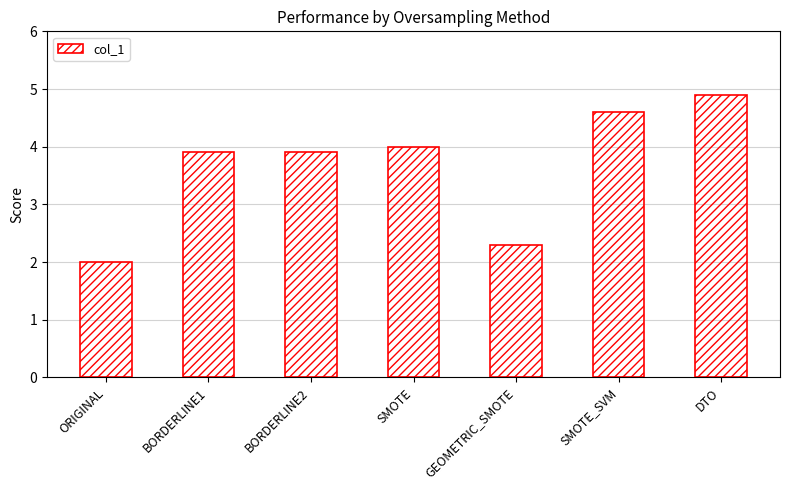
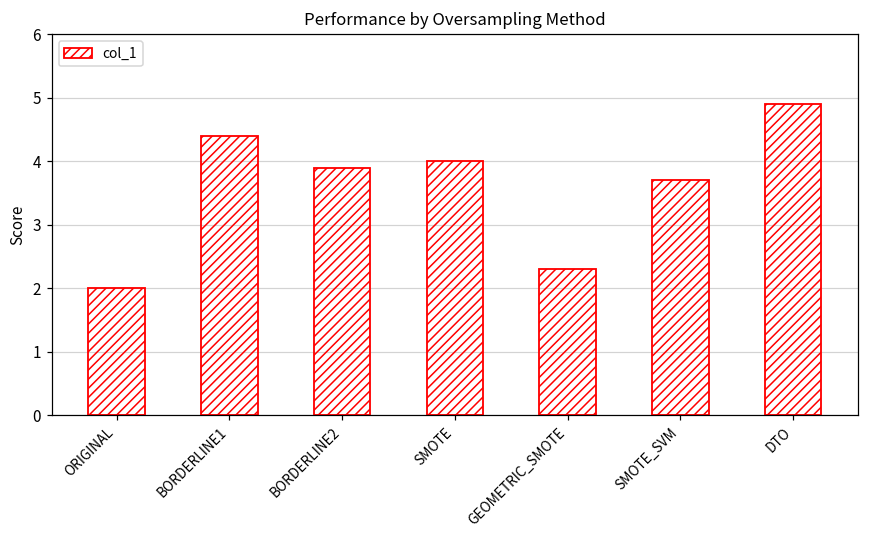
  {
    "ORIGINAL": 2.0,
-   "BORDERLINE1": 3.9,
+   "BORDERLINE1": 4.4,
    "BORDERLINE2": 3.9,
    "SMOTE": 4.0,
    "GEOMETRIC_SMOTE": 2.3,
-   "SMOTE_SVM": 4.6,
+   "SMOTE_SVM": 3.7,
    "DTO": 4.9
  }
